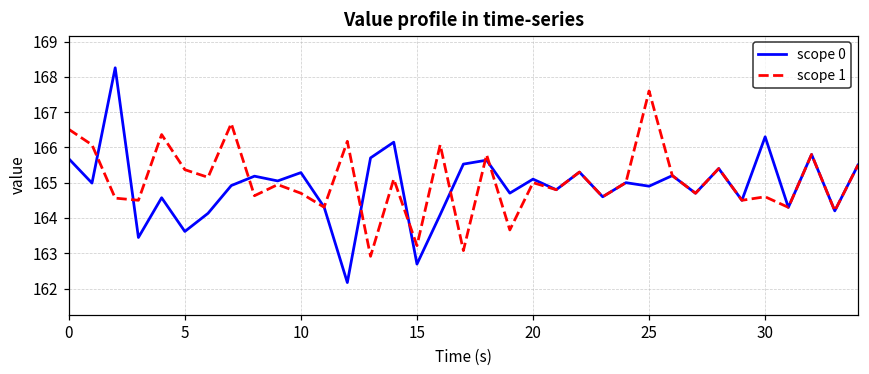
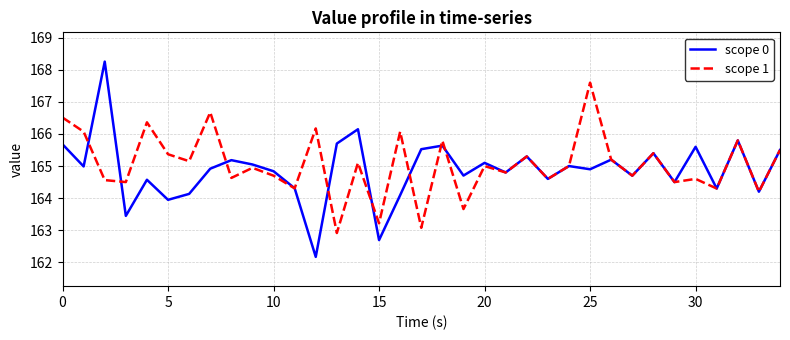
  {
    "scope 0": {
      "0": 165.7,
-     "5": 163.6,
-     "10": 165.3,
+     "5": 163.9,
+     "10": 164.8,
      "15": 162.7,
      "20": 165.1,
      "25": 164.9,
-     "30": 166.3
+     "30": 165.6
    },
    "scope 1": {
      "0": 166.5,
      "5": 165.4,
      "10": 164.7,
      "15": 163.2,
      "20": 165.0,
      "25": 167.6,
      "30": 164.6
    }
  }
